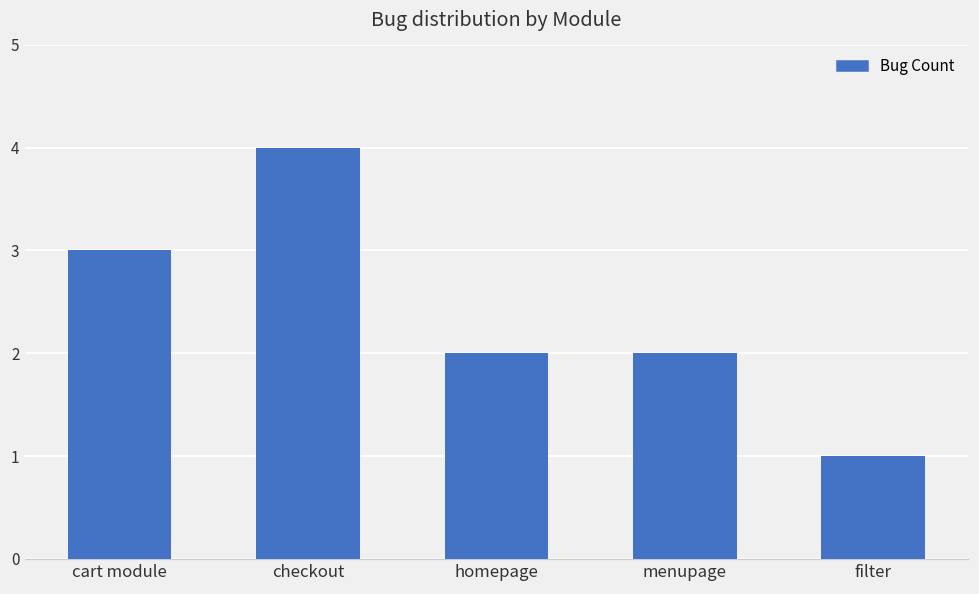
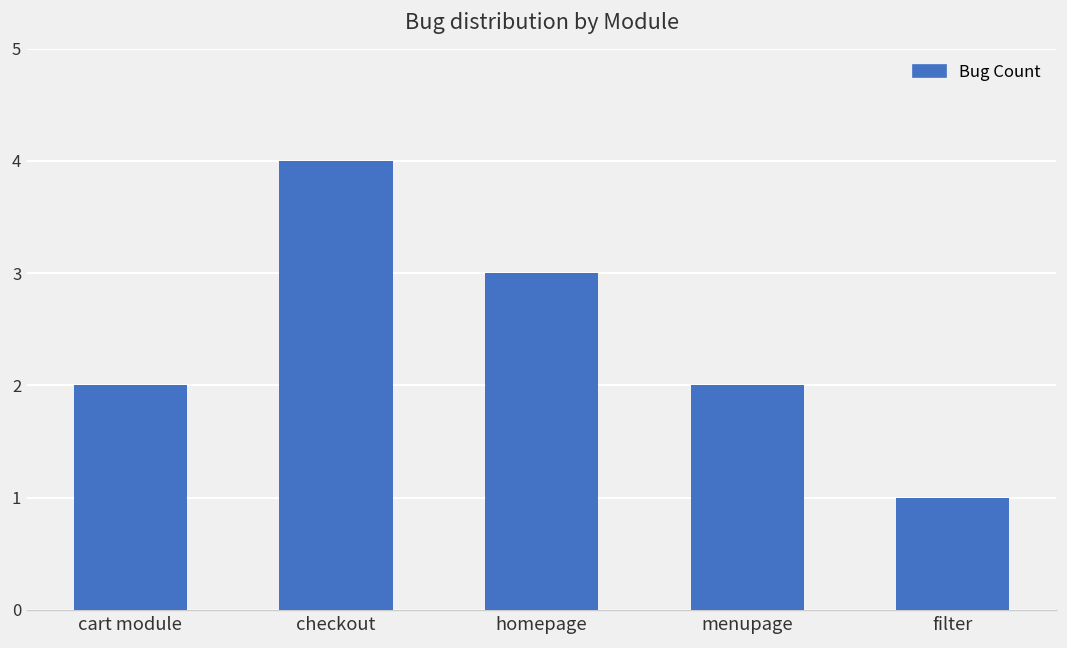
  {
-   "cart module": 3,
+   "cart module": 2,
    "checkout": 4,
-   "homepage": 2,
+   "homepage": 3,
    "menupage": 2,
    "filter": 1
  }
